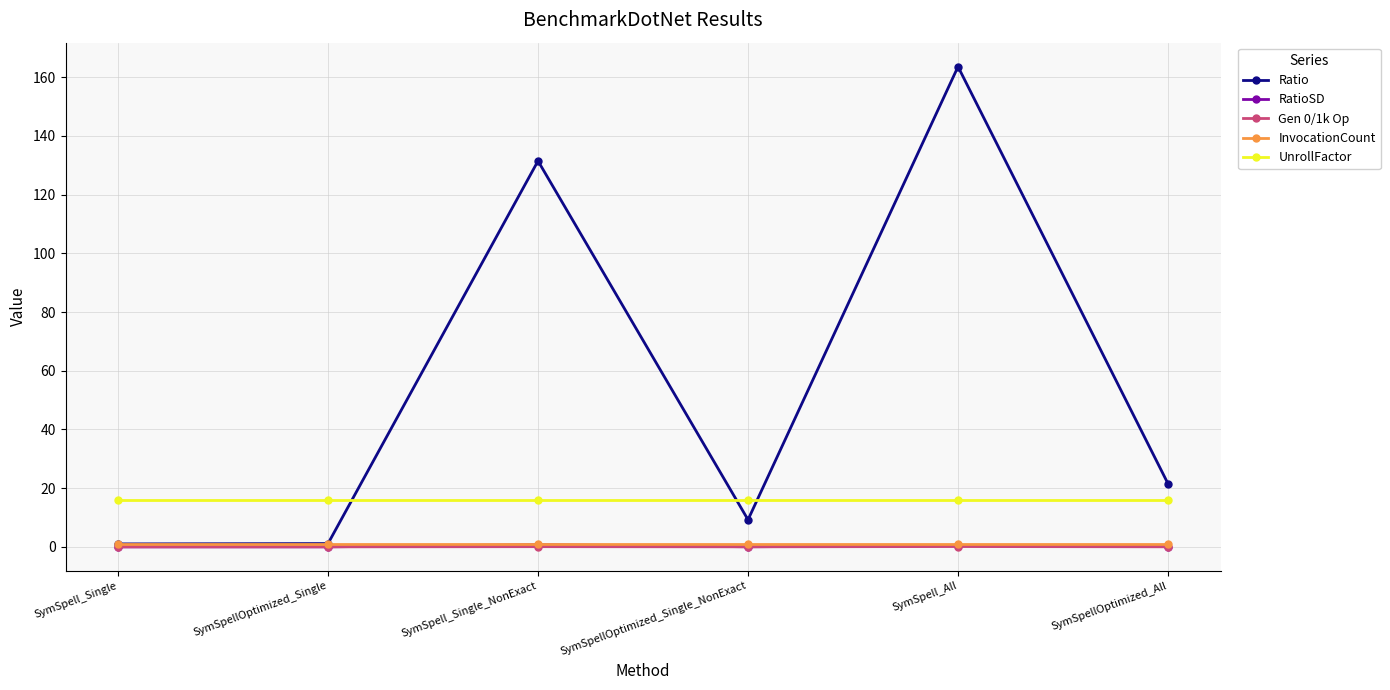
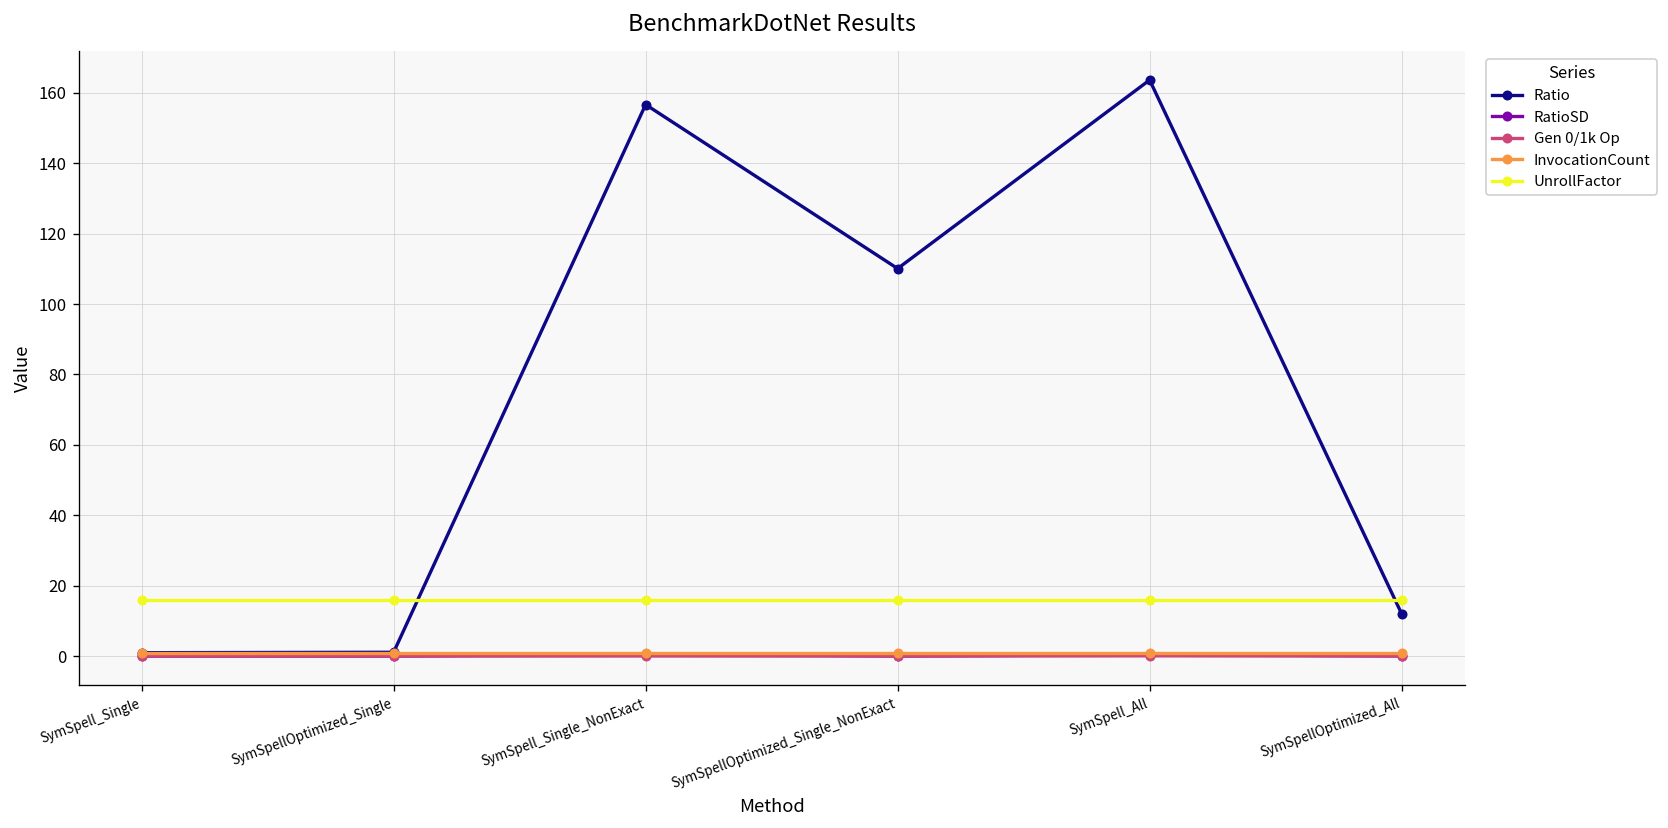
  {
    "Ratio": {
-     "SymSpell_Single_NonExact": 131,
-     "SymSpellOptimized_Single_NonExact": 9,
+     "SymSpell_Single_NonExact": 157,
+     "SymSpellOptimized_Single_NonExact": 110,
      "SymSpell_All": 164,
-     "SymSpellOptimized_All": 22
+     "SymSpellOptimized_All": 12
    },
    "InvocationCount": {
      "SymSpellOptimized_Single_NonExact": 1,
      "SymSpellOptimized_All": 1
    },
    "UnrollFactor": {
      "SymSpell_Single": 16,
      "SymSpellOptimized_Single": 16,
      "SymSpell_Single_NonExact": 16,
      "SymSpellOptimized_Single_NonExact": 16,
      "SymSpell_All": 16,
      "SymSpellOptimized_All": 16
    }
  }
